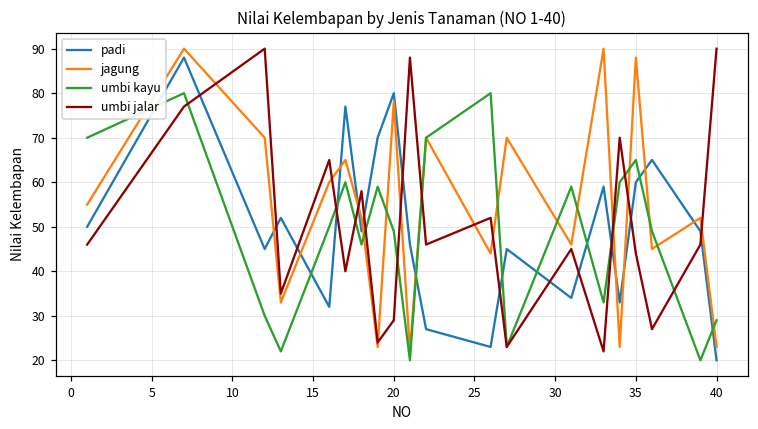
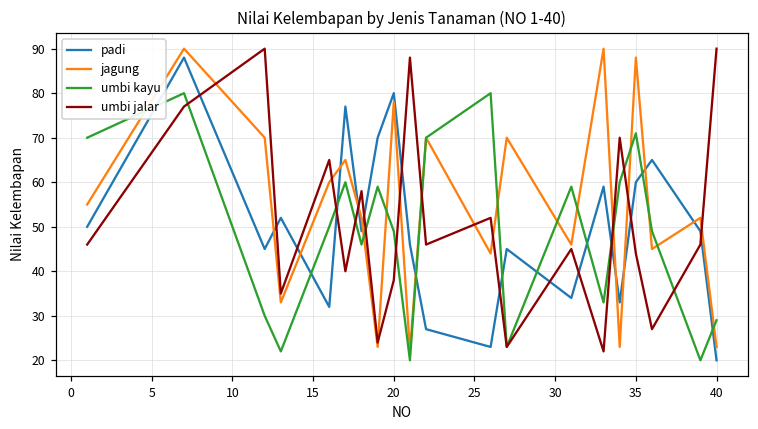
  {
    "padi": {
      "20": 80,
      "35": 60,
      "40": 20
    },
    "jagung": {
      "20": 78,
      "35": 88,
      "40": 23
    },
    "umbi kayu": {
      "20": 49,
-     "35": 65,
+     "35": 71,
      "40": 29
    },
    "umbi jalar": {
-     "20": 29,
+     "20": 38,
      "35": 44,
      "40": 90
    }
  }
